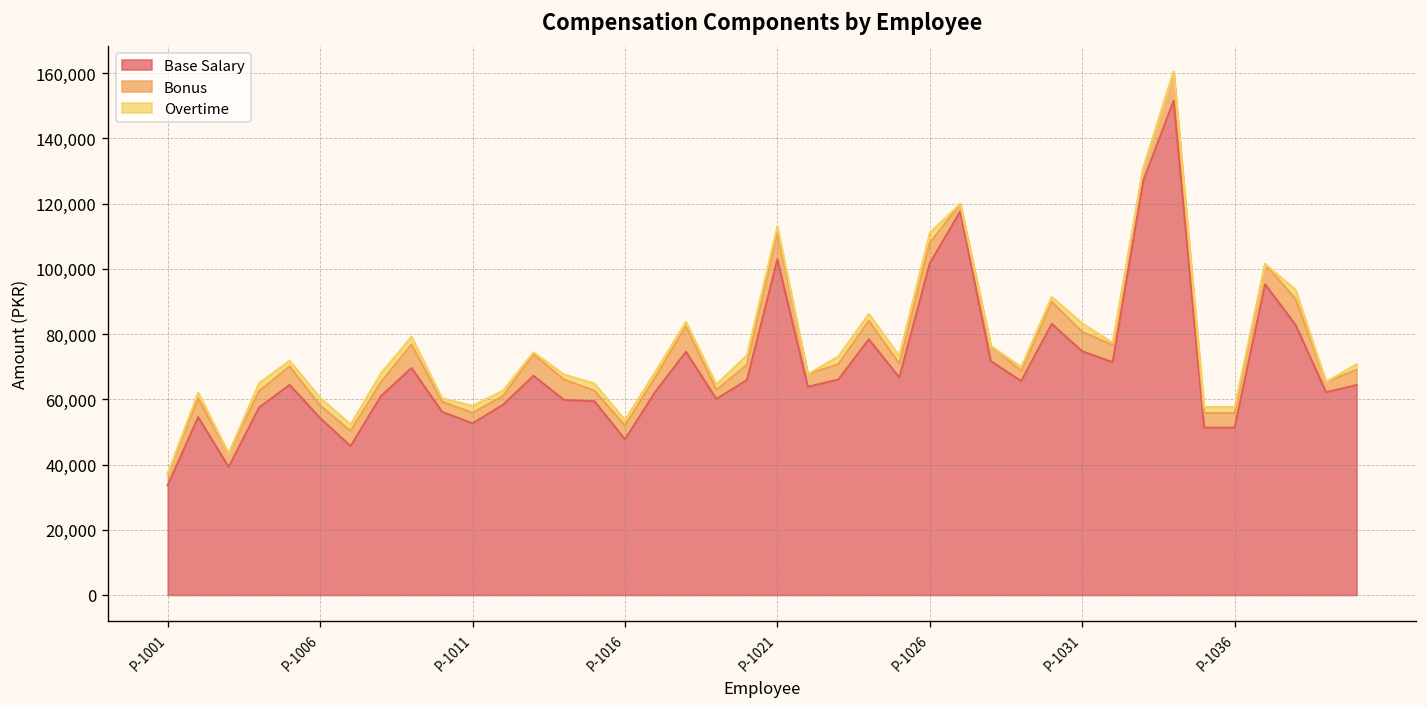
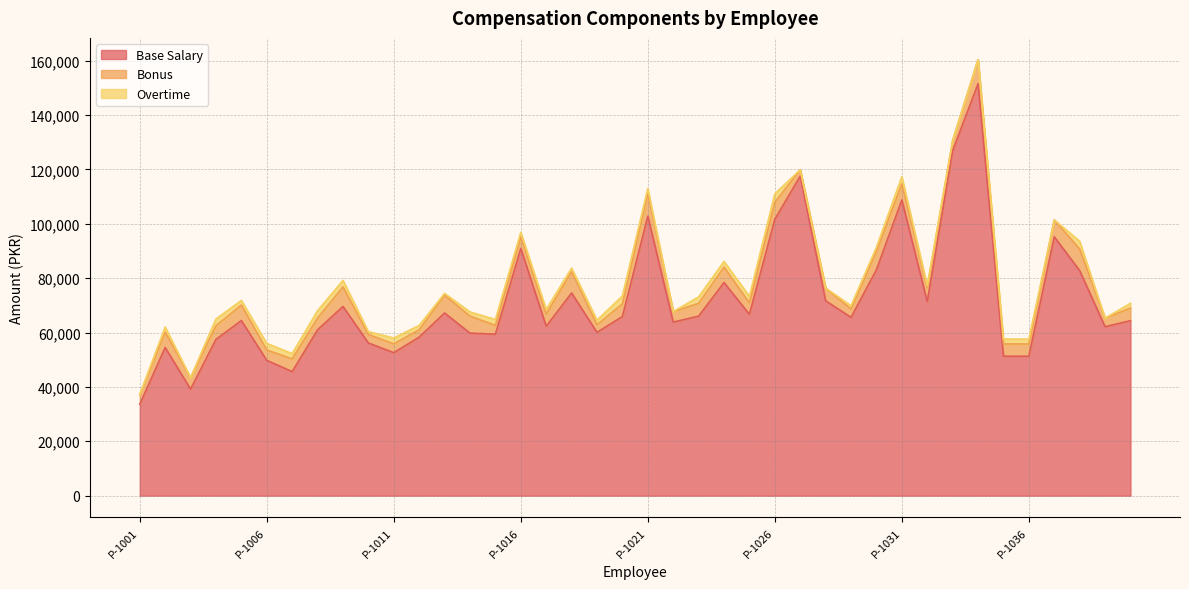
  {
    "Base Salary": {
      "P-1001": "34,000",
-     "P-1006": "54,000",
+     "P-1006": "50,000",
      "P-1011": "53,000",
-     "P-1016": "48,000",
+     "P-1016": "91,000",
      "P-1021": "103,000",
      "P-1026": "102,000",
-     "P-1031": "75,000",
+     "P-1031": "109,000",
      "P-1036": "51,000"
    }
  }
